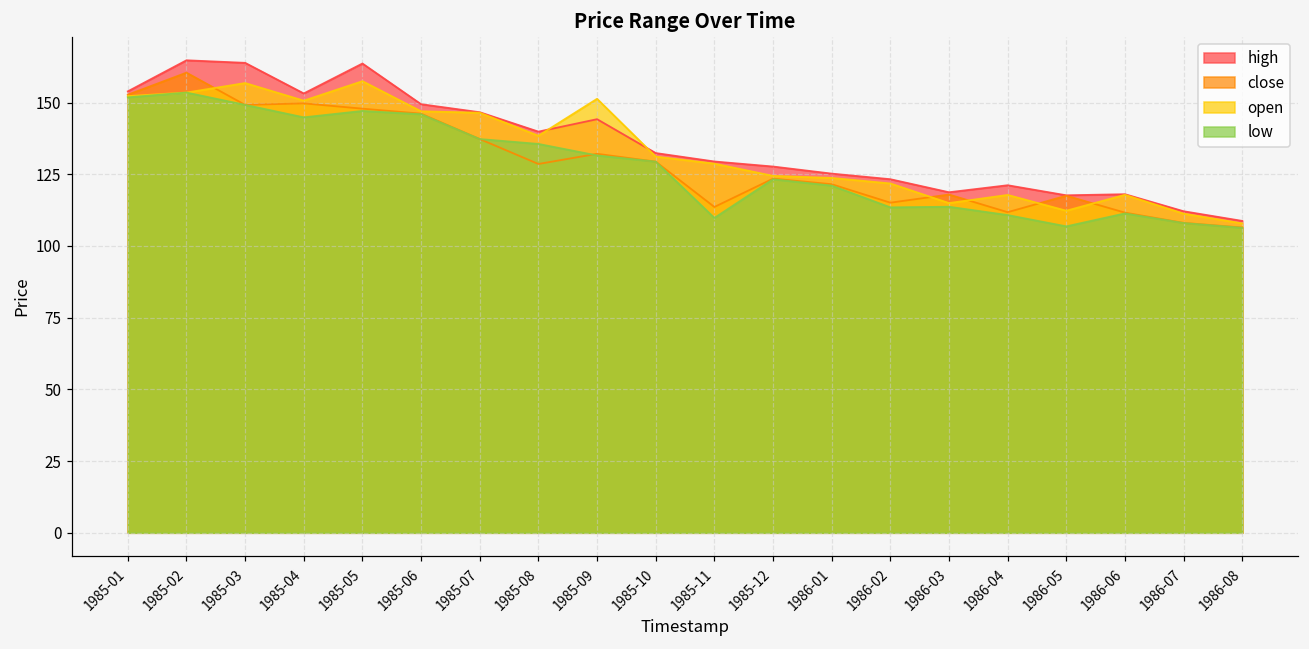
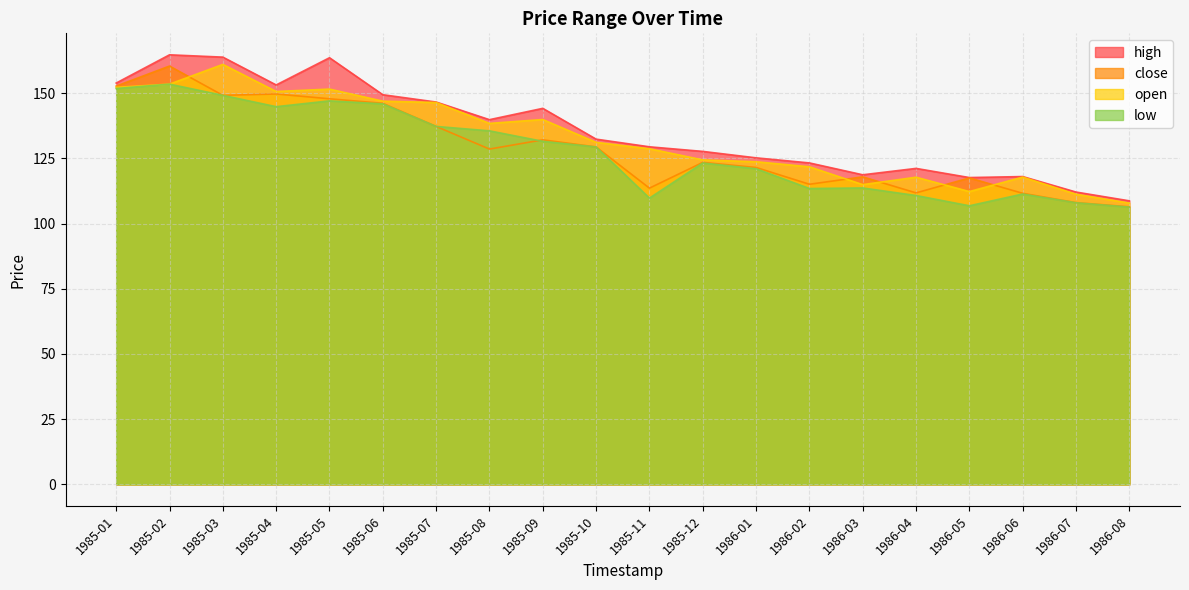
  {
    "high": {
      "1985-01": 154,
      "1985-02": 165,
      "1985-03": 164,
      "1985-04": 153,
      "1985-05": 164,
      "1985-06": 149,
      "1985-08": 140,
      "1985-09": 144,
      "1985-10": 132,
      "1985-12": 128,
      "1986-01": 125,
      "1986-02": 123,
      "1986-04": 121
    },
    "close": {
      "1985-02": 160,
      "1985-08": 129,
      "1985-11": 114,
      "1986-02": 115,
      "1986-04": 112
    },
    "open": {
-     "1985-03": 157,
-     "1985-05": 157,
+     "1985-03": 161,
+     "1985-05": 152,
      "1985-08": 138,
-     "1985-09": 151,
+     "1985-09": 140,
      "1985-10": 131,
      "1986-01": 124,
      "1986-02": 122,
      "1986-03": 115,
      "1986-04": 118,
      "1986-05": 112
    },
    "low": {
      "1985-04": 145,
      "1985-08": 136,
      "1985-11": 110,
      "1986-02": 113,
      "1986-03": 114,
      "1986-04": 111,
      "1986-05": 107
    }
  }
